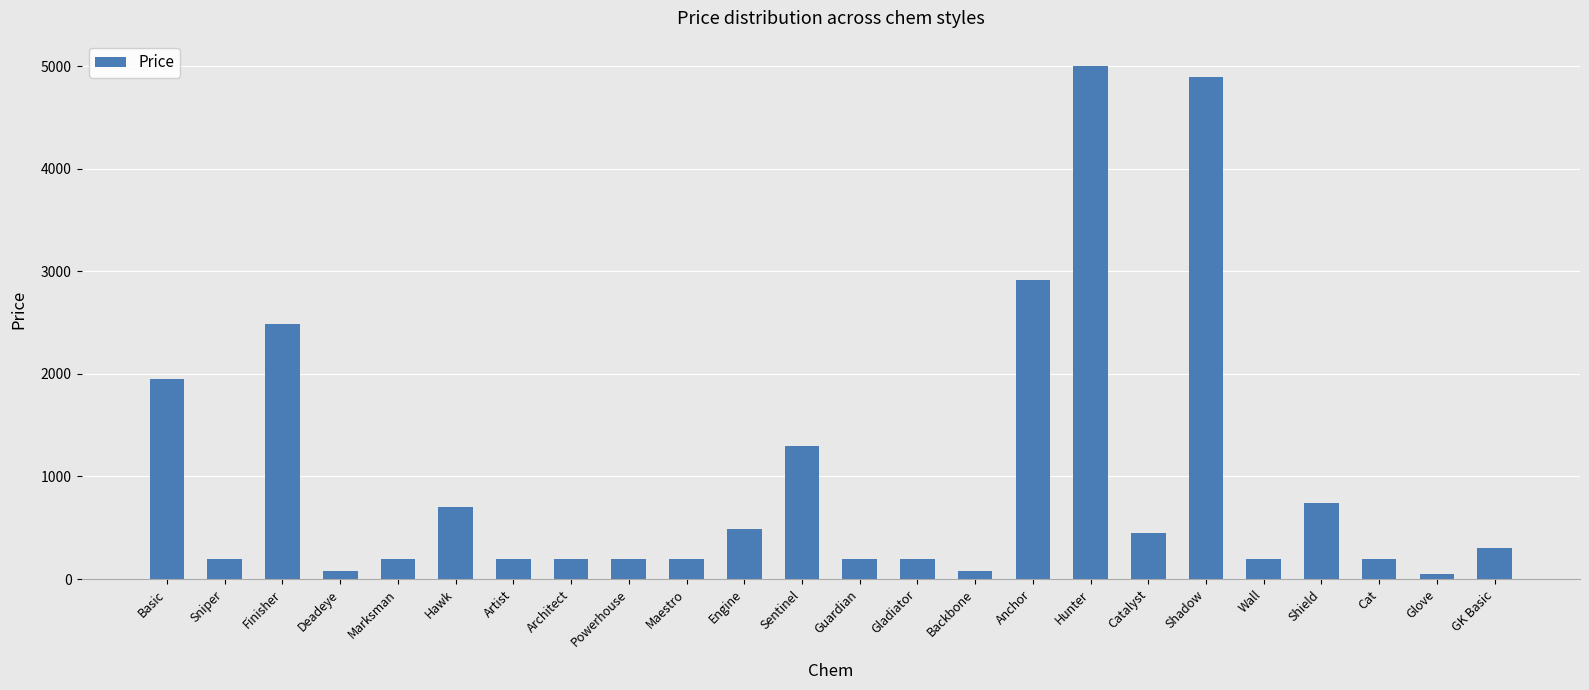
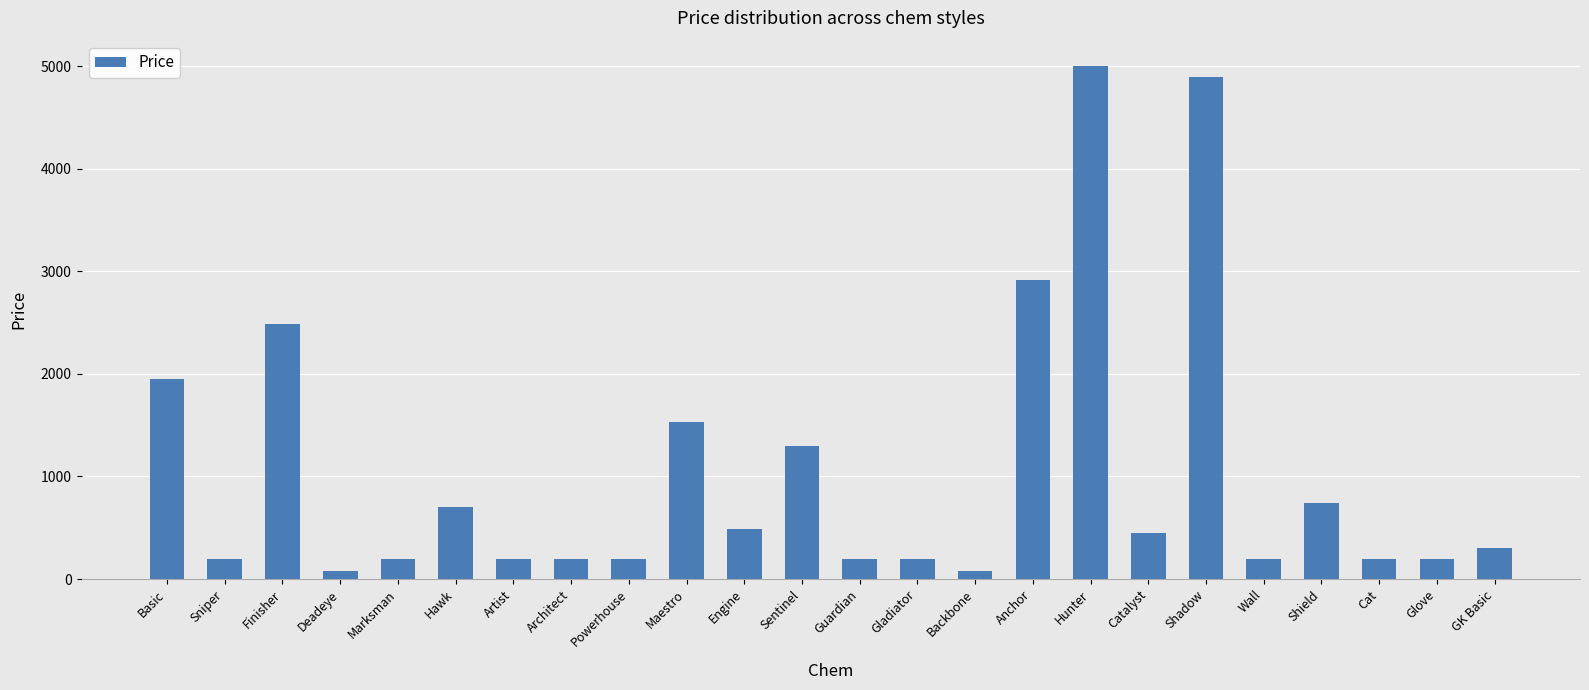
  {
    "Basic": 1960,
    "Sniper": 200,
    "Finisher": 2490,
    "Deadeye": 80,
    "Marksman": 200,
    "Hawk": 700,
    "Artist": 200,
    "Architect": 200,
    "Powerhouse": 200,
-   "Maestro": 200,
+   "Maestro": 1530,
    "Engine": 480,
    "Sentinel": 1300,
    "Guardian": 200,
    "Gladiator": 200,
    "Backbone": 70,
    "Anchor": 2920,
    "Hunter": 5000,
    "Catalyst": 450,
    "Shadow": 4900,
    "Wall": 200,
    "Shield": 740,
    "Cat": 200,
-   "Glove": 50,
+   "Glove": 200,
    "GK Basic": 300
  }
